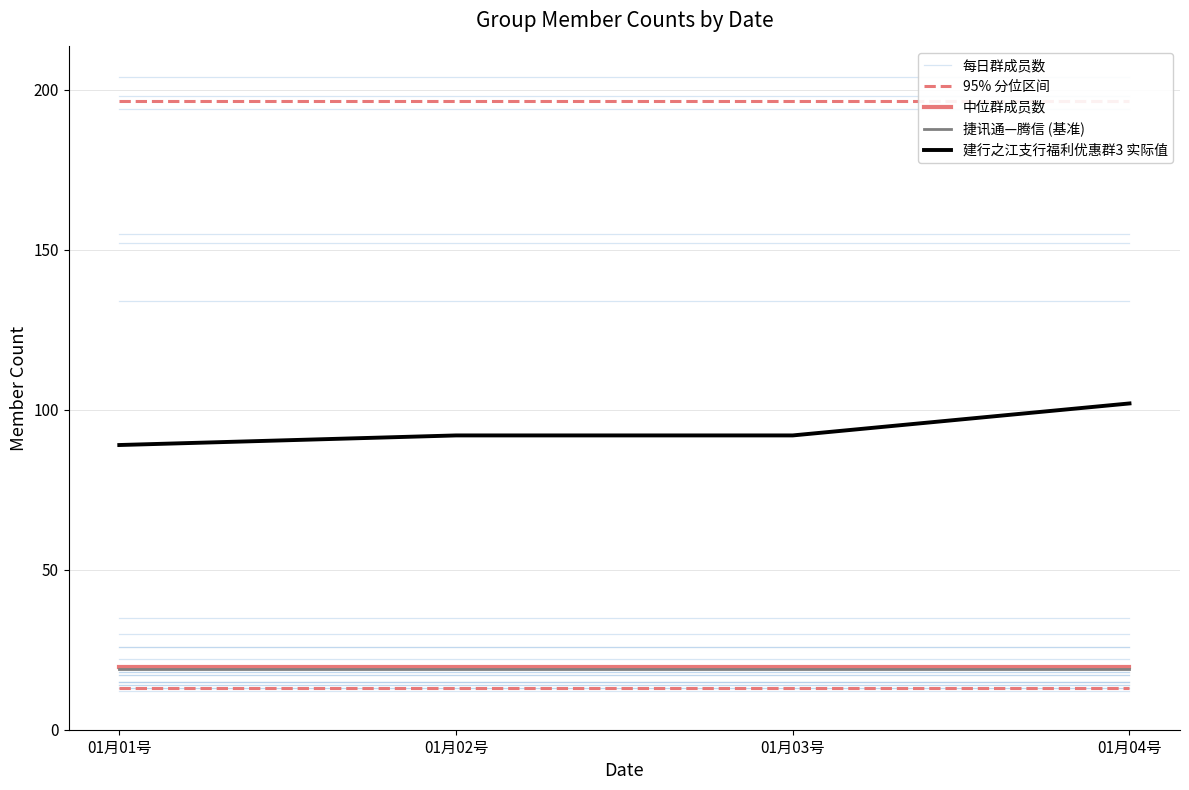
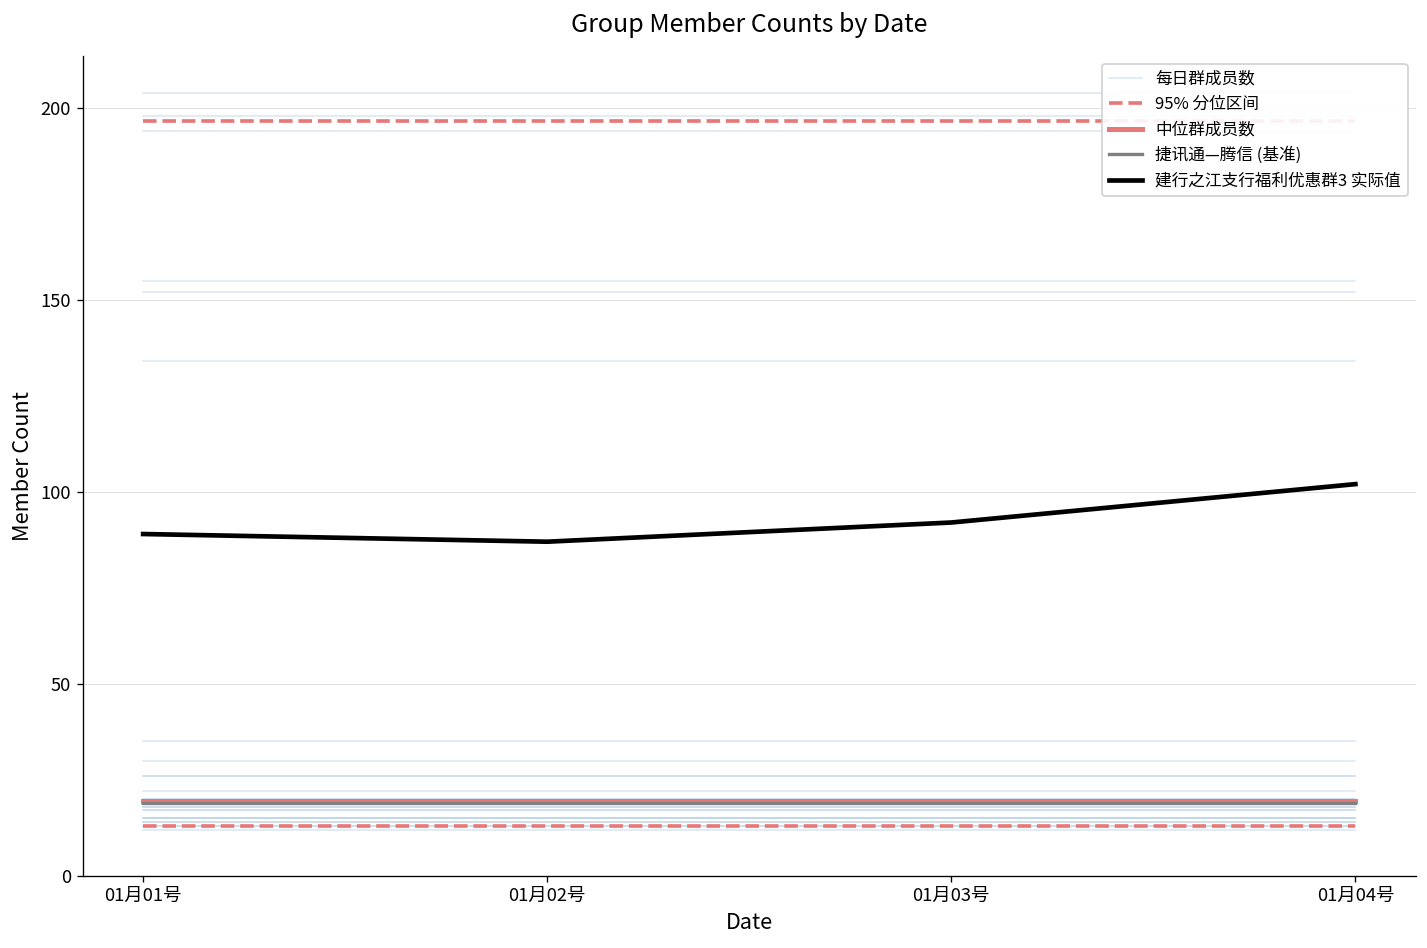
  {
    "建行之江支行福利优惠群3 实际值": {
      "01月01号": 89,
-     "01月02号": 92,
+     "01月02号": 87,
      "01月03号": 92,
      "01月04号": 102
    }
  }
